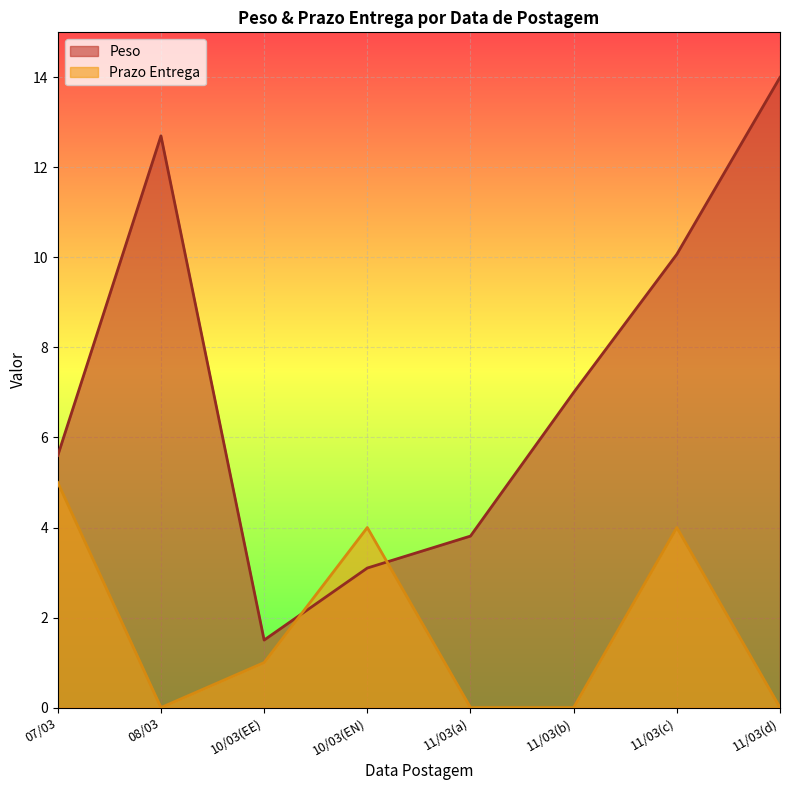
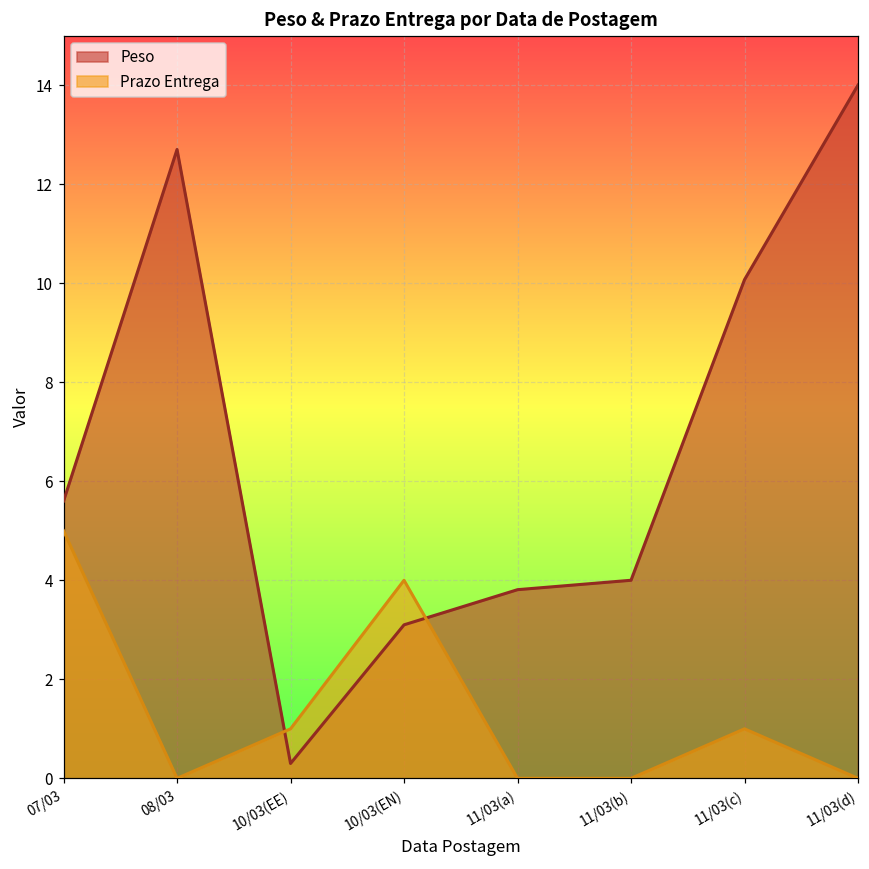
  {
    "Peso": {
      "07/03": 5.6,
      "08/03": 12.7,
-     "10/03(EE)": 1.5,
+     "10/03(EE)": 0.3,
      "10/03(EN)": 3.1,
      "11/03(a)": 3.8,
-     "11/03(b)": 7,
+     "11/03(b)": 4,
      "11/03(c)": 10.1,
      "11/03(d)": 14.0
    },
    "Prazo Entrega": {
      "07/03": 5,
      "08/03": 0,
      "10/03(EE)": 1,
      "10/03(EN)": 4,
      "11/03(a)": 0,
      "11/03(b)": 0,
-     "11/03(c)": 4,
+     "11/03(c)": 1,
      "11/03(d)": 0
    }
  }
